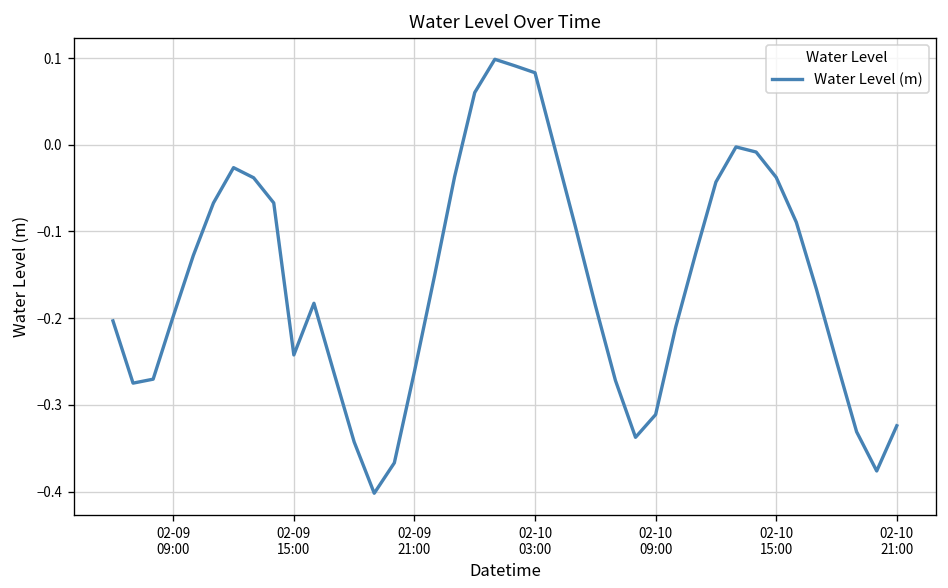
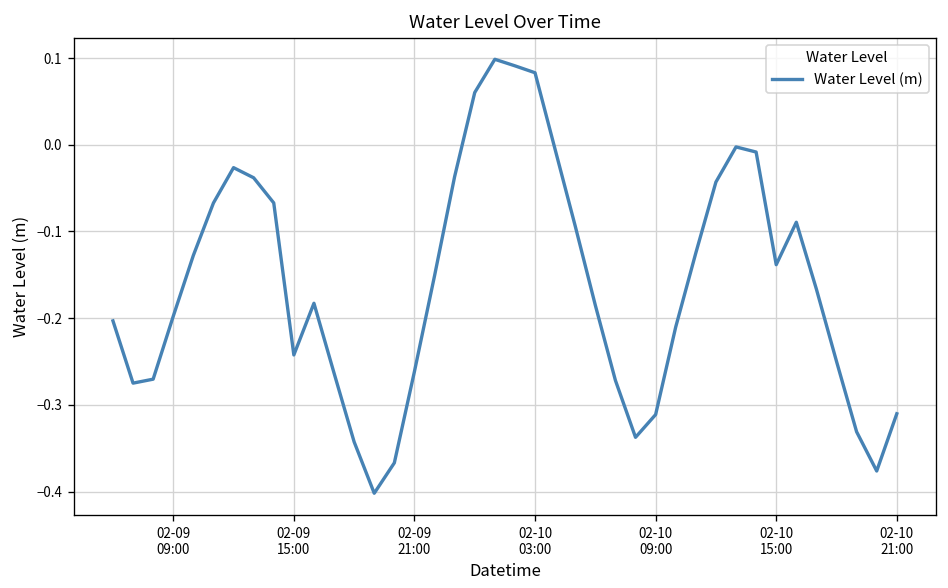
  {
    "02-09 09:00": -0.20,
    "02-09 15:00": -0.24,
    "02-09 21:00": -0.26,
    "02-10 03:00": 0.08,
    "02-10 09:00": -0.31,
-   "02-10 15:00": -0.04,
-   "02-10 21:00": -0.32
+   "02-10 15:00": -0.14,
+   "02-10 21:00": -0.31
  }
